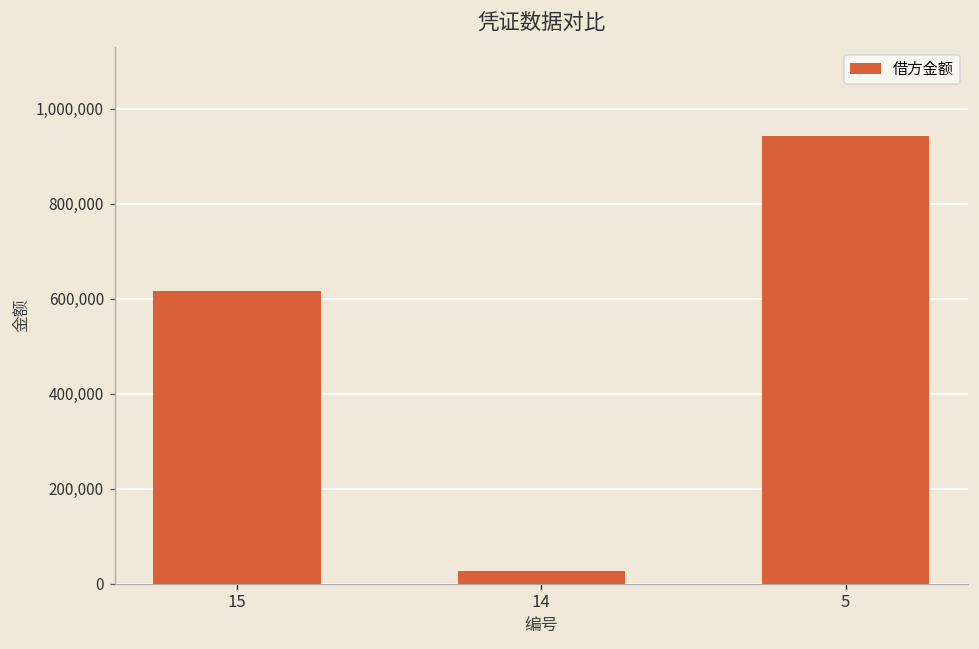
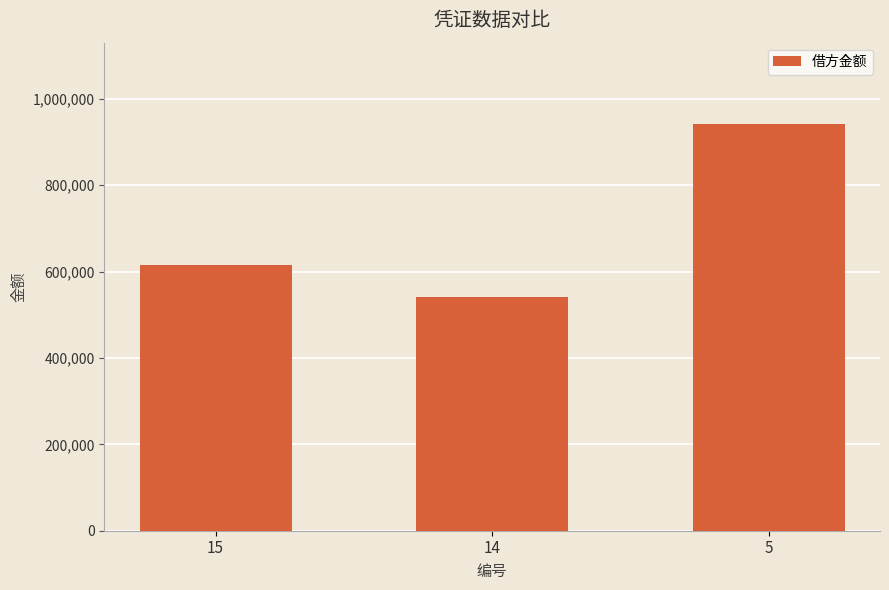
  {
    "15": "620,000",
-   "14": "30,000",
+   "14": "540,000",
    "5": "940,000"
  }
